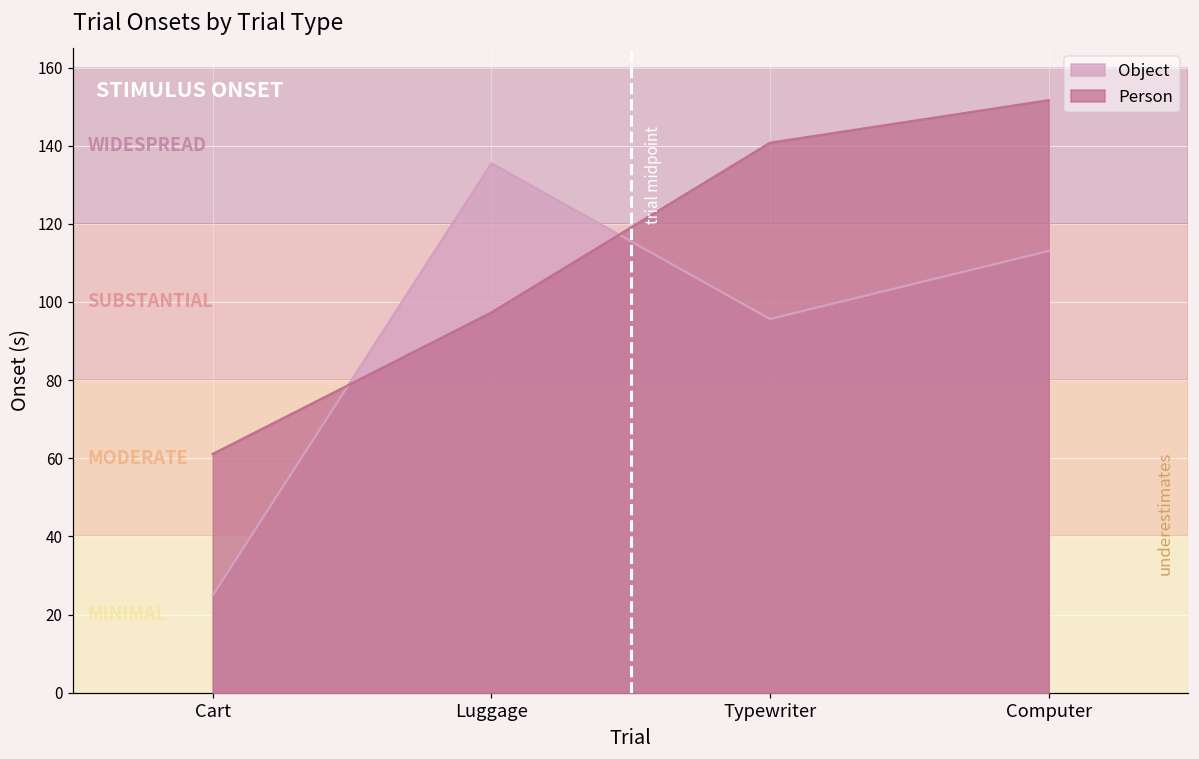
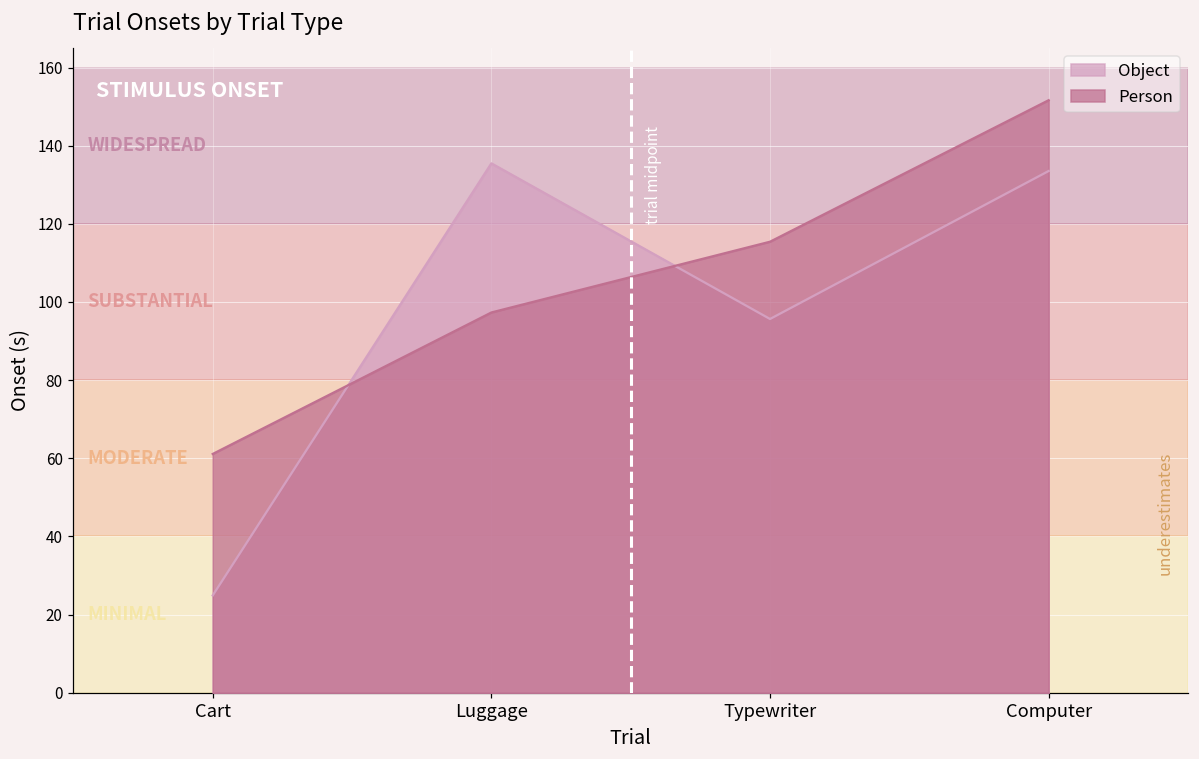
  {
    "Object": {
      "Cart": 25,
      "Luggage": 135,
      "Typewriter": 96,
-     "Computer": 113
+     "Computer": 134
    },
    "Person": {
      "Cart": 61,
      "Luggage": 97,
-     "Typewriter": 141,
+     "Typewriter": 115,
      "Computer": 152
    }
  }
